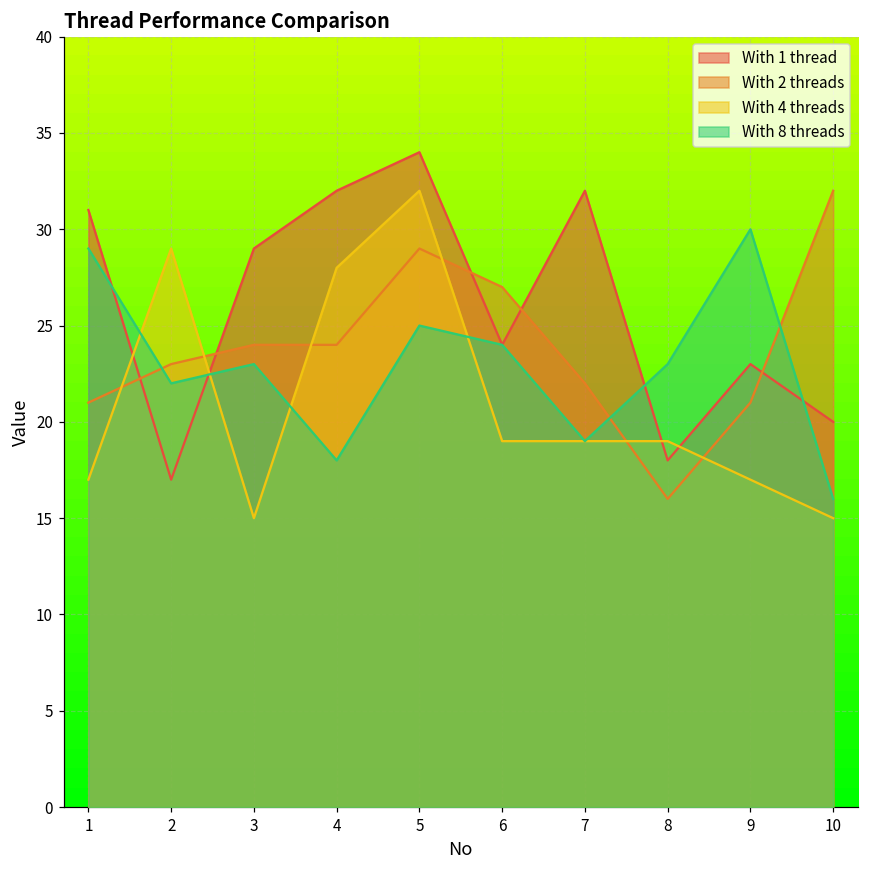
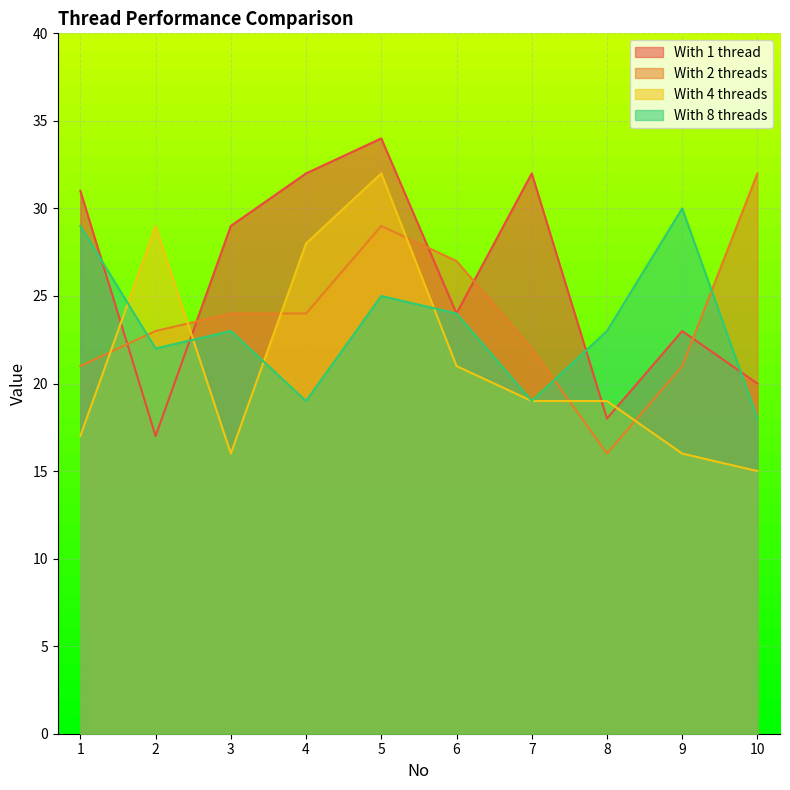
  {
    "With 4 threads": {
      "1": 17,
      "2": 29,
-     "3": 15,
+     "3": 16,
      "4": 28,
      "5": 32,
-     "6": 19,
+     "6": 21,
      "8": 19,
-     "9": 17,
+     "9": 16,
      "10": 15
    },
    "With 8 threads": {
      "1": 29,
      "2": 22,
      "3": 23,
-     "4": 18,
+     "4": 19,
      "5": 25,
      "8": 23,
      "9": 30,
-     "10": 16
+     "10": 18
    }
  }
